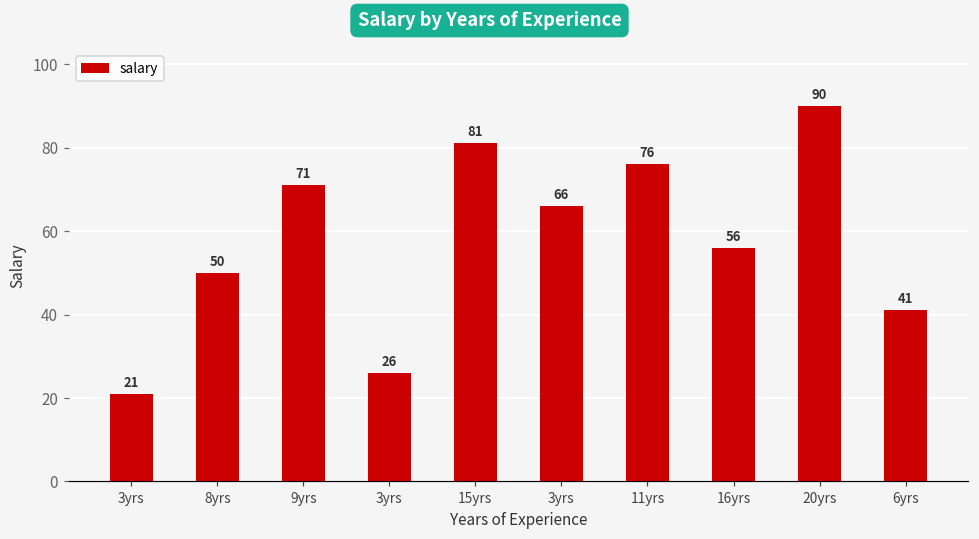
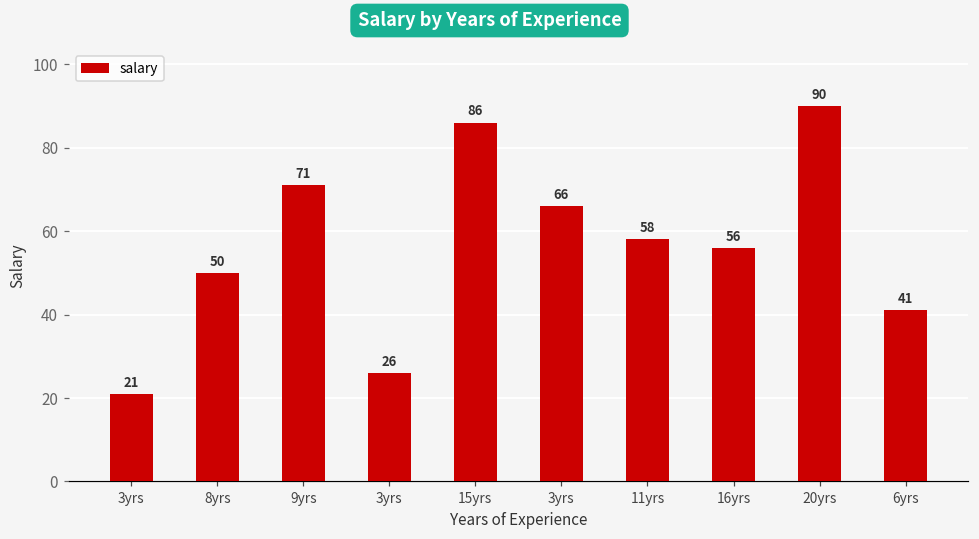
  {
    "8yrs": 50,
    "9yrs": 71,
-   "15yrs": 81,
-   "11yrs": 76,
+   "15yrs": 86,
+   "11yrs": 58,
    "16yrs": 56,
    "20yrs": 90,
    "6yrs": 41
  }
